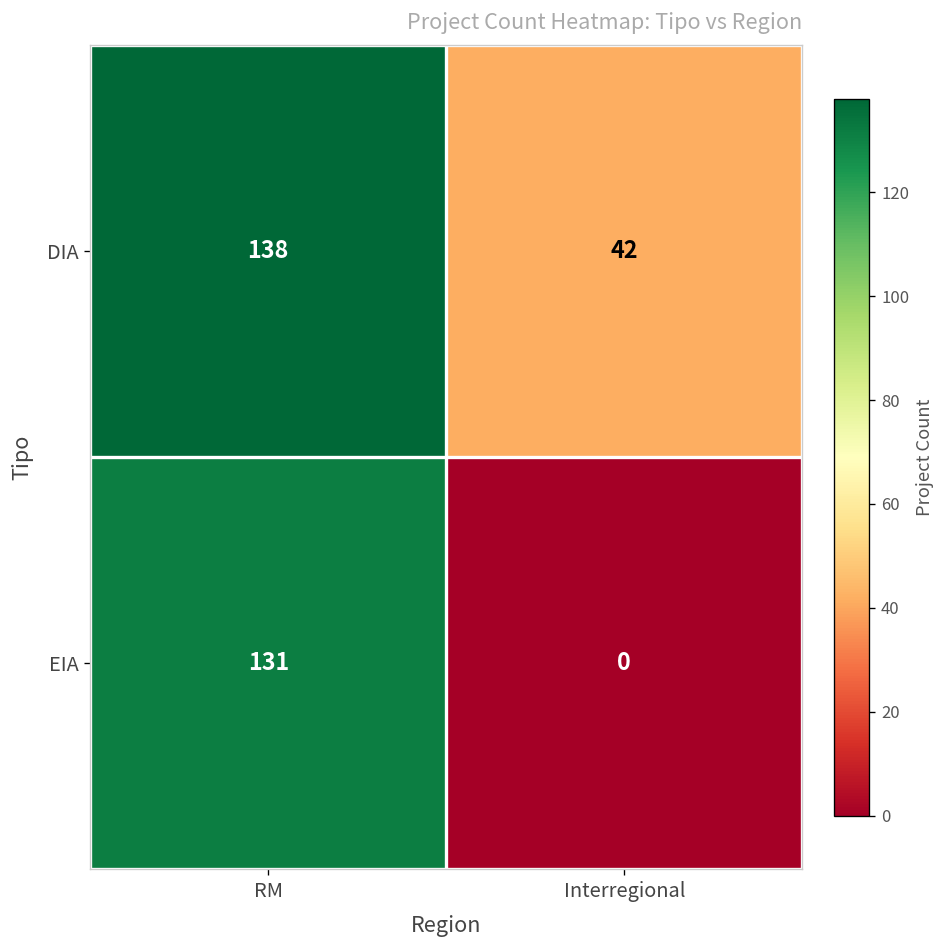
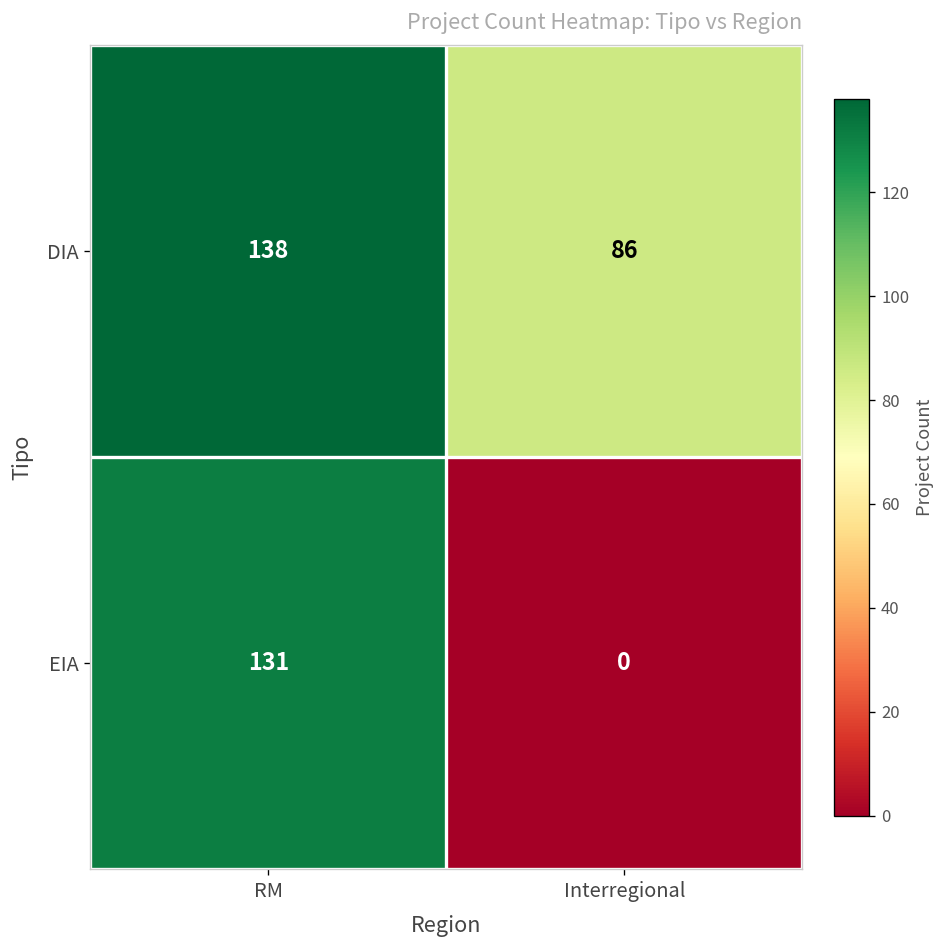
  {
    "DIA": {
      "RM": 138,
-     "Interregional": 42
+     "Interregional": 86
    },
    "EIA": {
      "RM": 131,
      "Interregional": 0
    }
  }
